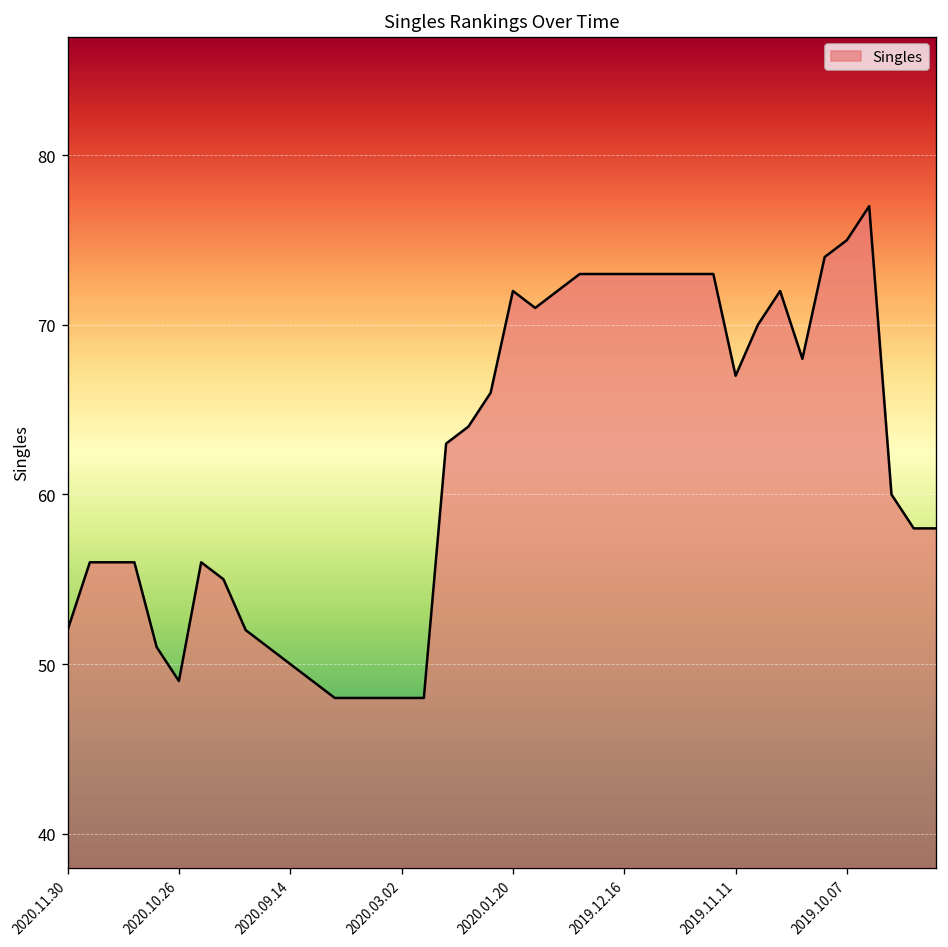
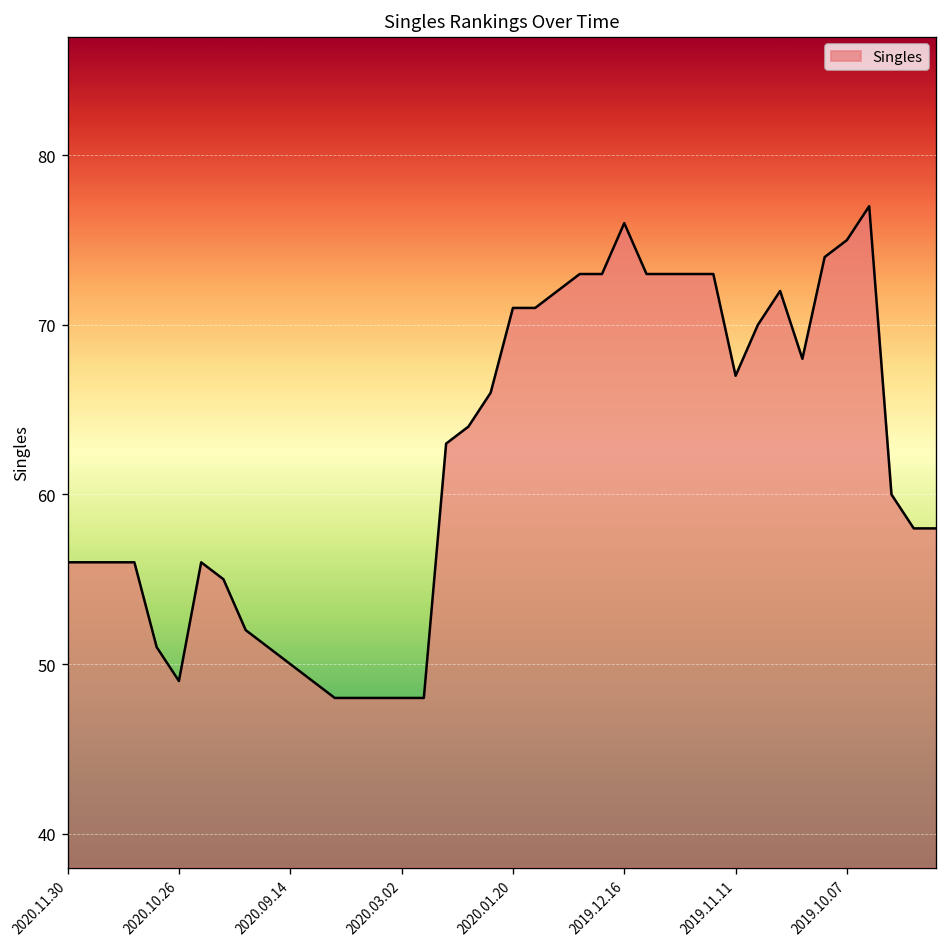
  {
-   "2020.11.30": 52,
+   "2020.11.30": 56,
    "2020.10.26": 49,
    "2020.09.14": 50,
    "2020.03.02": 48,
-   "2020.01.20": 72,
-   "2019.12.16": 73,
+   "2020.01.20": 71,
+   "2019.12.16": 76,
    "2019.11.11": 67,
    "2019.10.07": 75
  }
